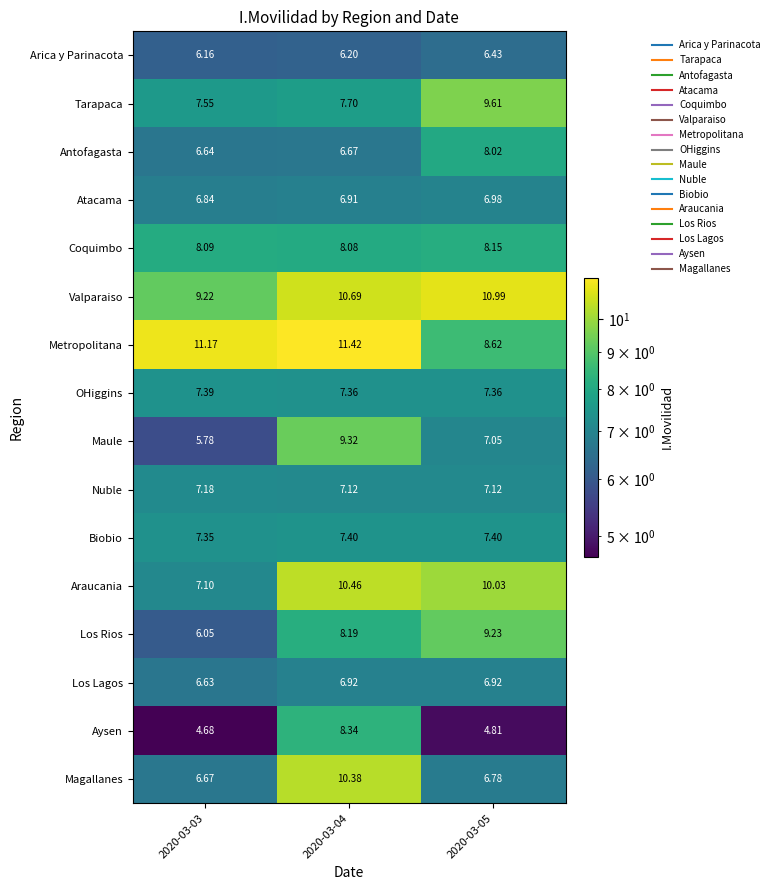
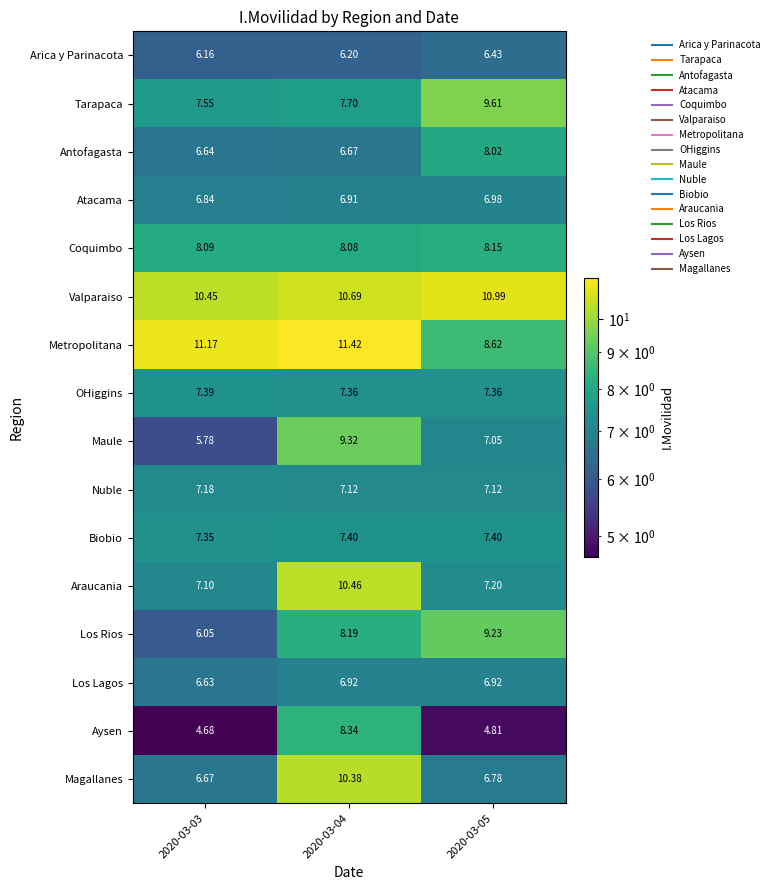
  {
    "Arica y Parinacota": {
      "2020-03-03": 6.16,
      "2020-03-04": 6.20,
      "2020-03-05": 6.43
    },
    "Tarapaca": {
      "2020-03-03": 7.55,
      "2020-03-04": 7.70,
      "2020-03-05": 9.61
    },
    "Antofagasta": {
      "2020-03-03": 6.64,
      "2020-03-04": 6.67,
      "2020-03-05": 8.02
    },
    "Atacama": {
      "2020-03-03": 6.84,
      "2020-03-04": 6.91,
      "2020-03-05": 6.98
    },
    "Coquimbo": {
      "2020-03-03": 8.09,
      "2020-03-04": 8.08,
      "2020-03-05": 8.15
    },
    "Valparaiso": {
-     "2020-03-03": 9.22,
+     "2020-03-03": 10.45,
      "2020-03-04": 10.69,
      "2020-03-05": 10.99
    },
    "Metropolitana": {
      "2020-03-03": 11.17,
      "2020-03-04": 11.42,
      "2020-03-05": 8.62
    },
    "OHiggins": {
      "2020-03-03": 7.39,
      "2020-03-04": 7.36,
      "2020-03-05": 7.36
    },
    "Maule": {
      "2020-03-03": 5.78,
      "2020-03-04": 9.32,
      "2020-03-05": 7.05
    },
    "Nuble": {
      "2020-03-03": 7.18,
      "2020-03-04": 7.12,
      "2020-03-05": 7.12
    },
    "Biobio": {
      "2020-03-03": 7.35,
      "2020-03-04": 7.40,
      "2020-03-05": 7.40
    },
    "Araucania": {
      "2020-03-03": 7.10,
      "2020-03-04": 10.46,
-     "2020-03-05": 10.03
+     "2020-03-05": 7.20
    },
    "Los Rios": {
      "2020-03-03": 6.05,
      "2020-03-04": 8.19,
      "2020-03-05": 9.23
    },
    "Los Lagos": {
      "2020-03-03": 6.63,
      "2020-03-04": 6.92,
      "2020-03-05": 6.92
    },
    "Aysen": {
      "2020-03-03": 4.68,
      "2020-03-04": 8.34,
      "2020-03-05": 4.81
    },
    "Magallanes": {
      "2020-03-03": 6.67,
      "2020-03-04": 10.38,
      "2020-03-05": 6.78
    }
  }
